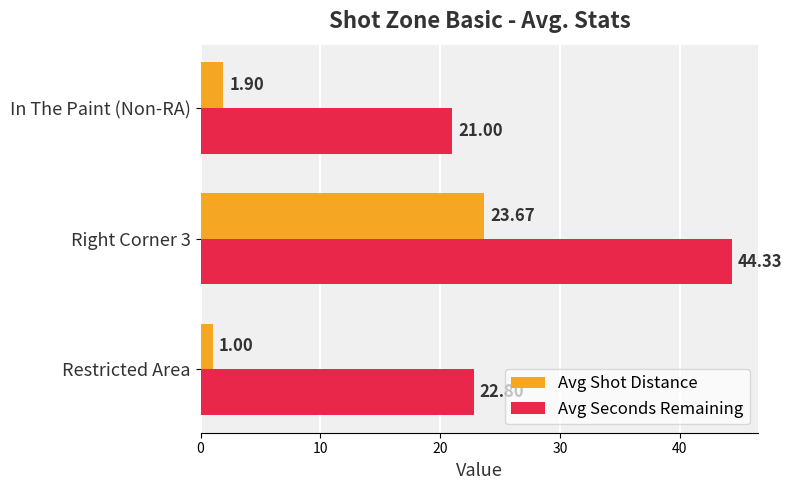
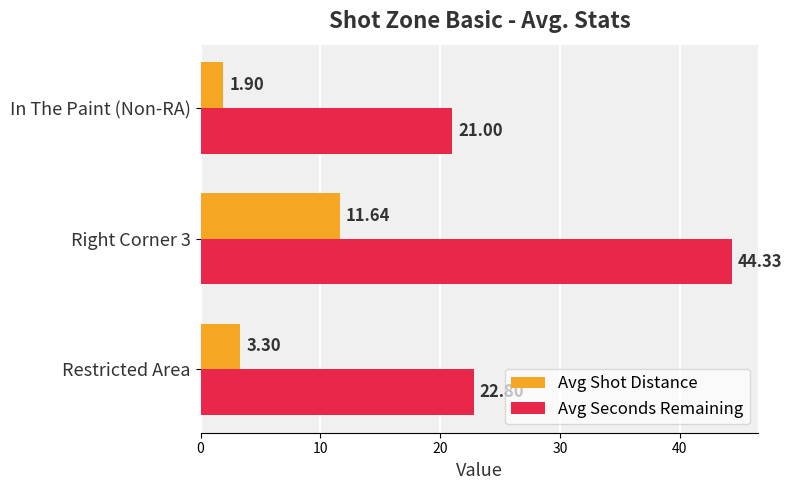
  {
    "Avg Shot Distance": {
      "In The Paint (Non-RA)": 1.90,
-     "Right Corner 3": 23.67,
-     "Restricted Area": 1.00
+     "Right Corner 3": 11.64,
+     "Restricted Area": 3.30
    },
    "Avg Seconds Remaining": {
      "In The Paint (Non-RA)": 21.00,
      "Right Corner 3": 44.33
    }
  }
